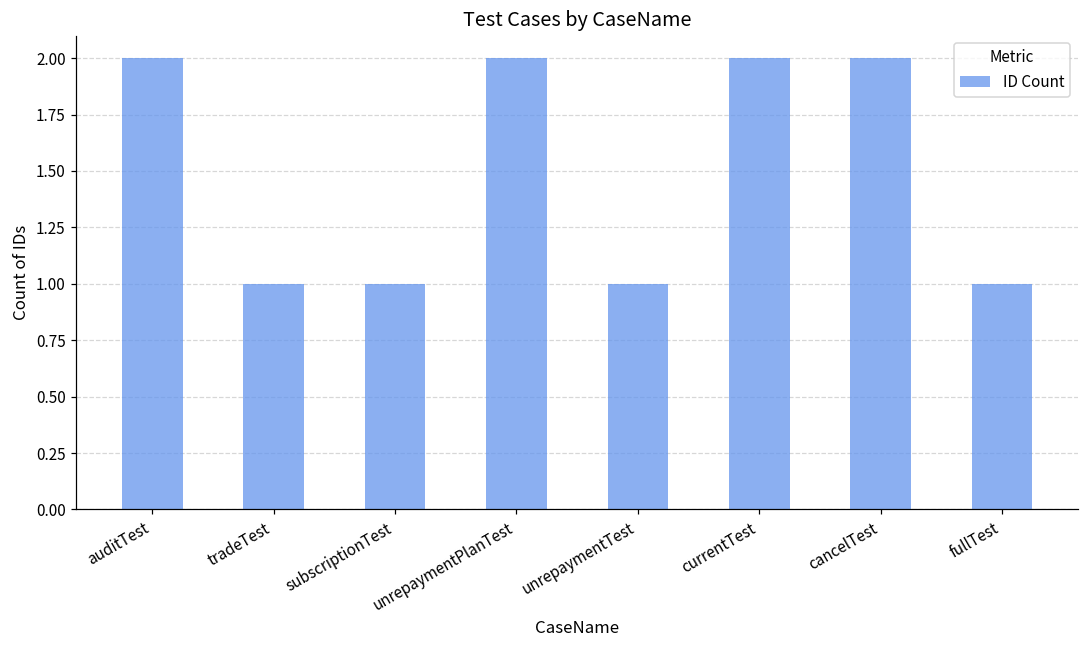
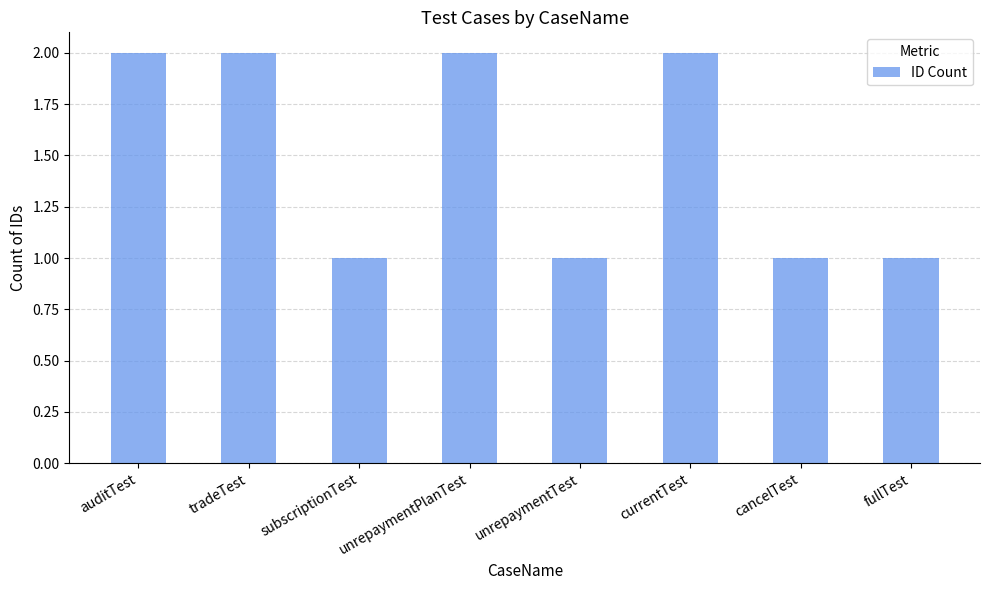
  {
    "auditTest": 2,
-   "tradeTest": 1,
+   "tradeTest": 2,
    "subscriptionTest": 1,
    "unrepaymentPlanTest": 2,
    "unrepaymentTest": 1,
    "currentTest": 2,
-   "cancelTest": 2,
+   "cancelTest": 1,
    "fullTest": 1
  }
